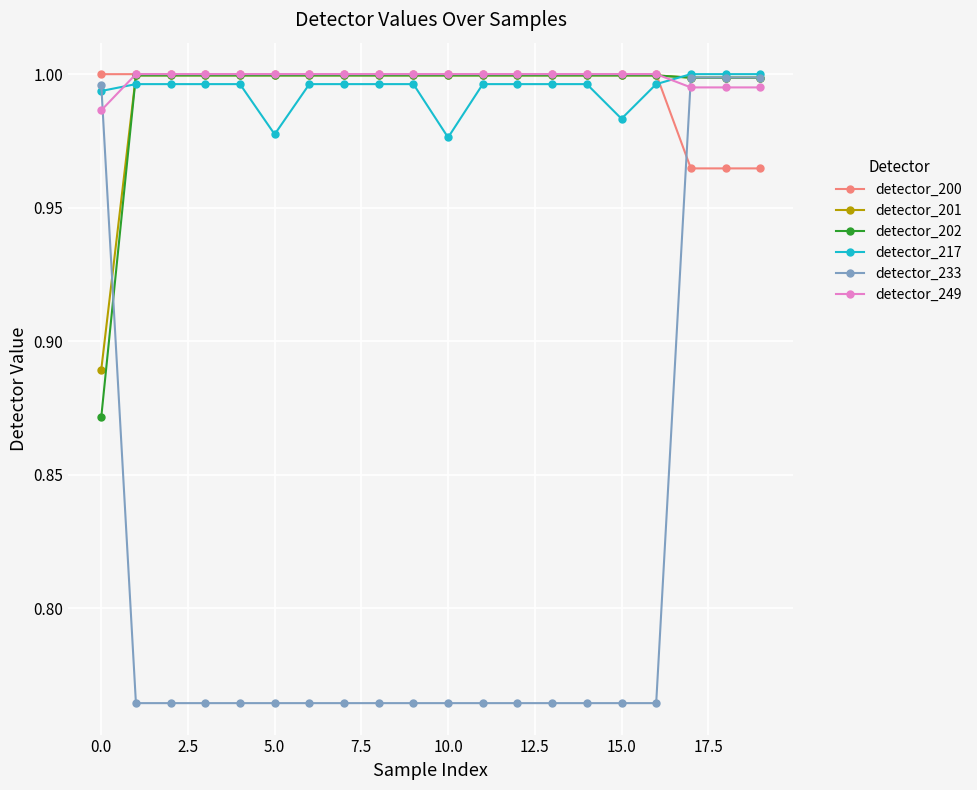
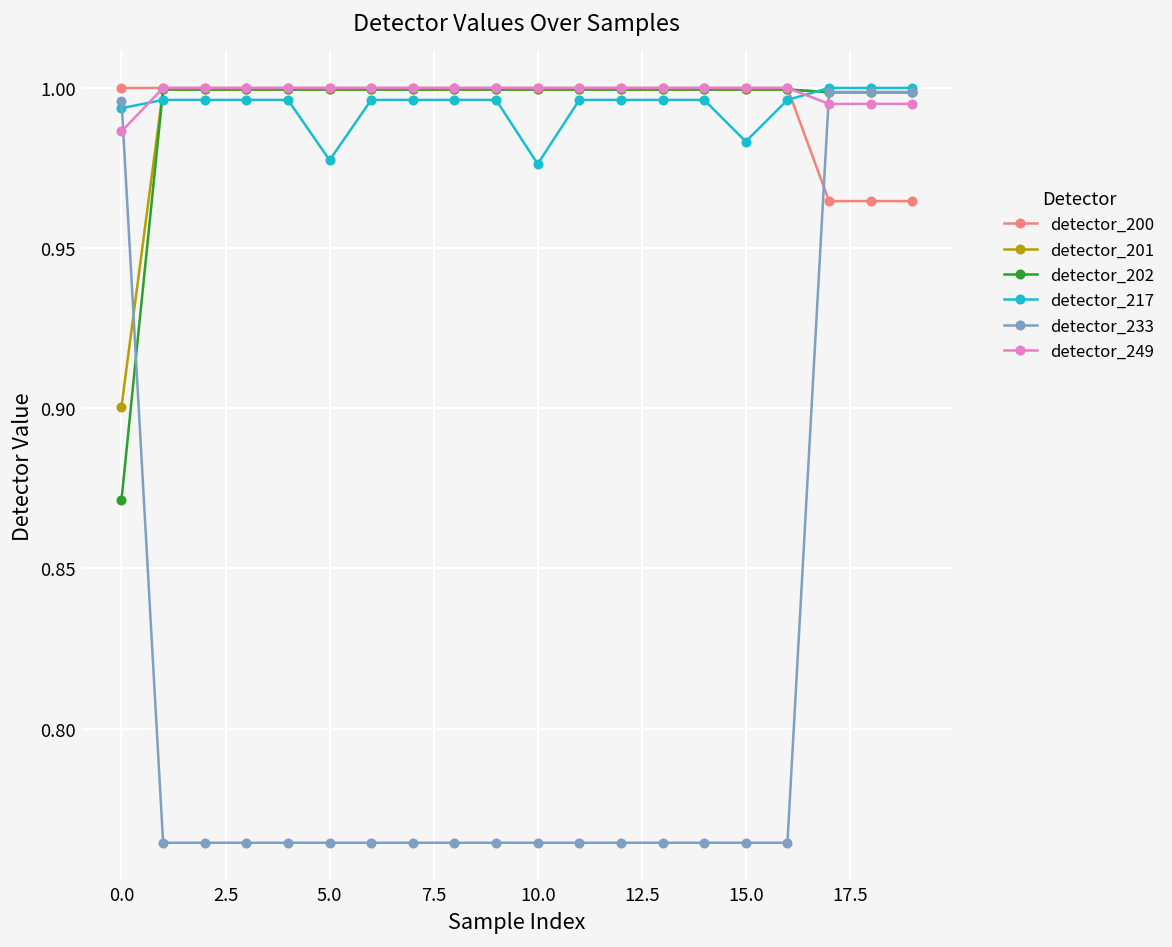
  {
    "detector_200": {
      "0.0": 1.000
    },
    "detector_201": {
-     "0.0": 0.889
+     "0.0": 0.901
    },
    "detector_202": {
      "0.0": 0.871
    },
    "detector_217": {
      "0.0": 0.994,
      "5.0": 0.977,
      "10.0": 0.976,
      "15.0": 0.983
    },
    "detector_233": {
      "0.0": 0.996,
      "5.0": 0.764,
      "10.0": 0.764,
      "15.0": 0.764
    },
    "detector_249": {
      "0.0": 0.986
    }
  }
